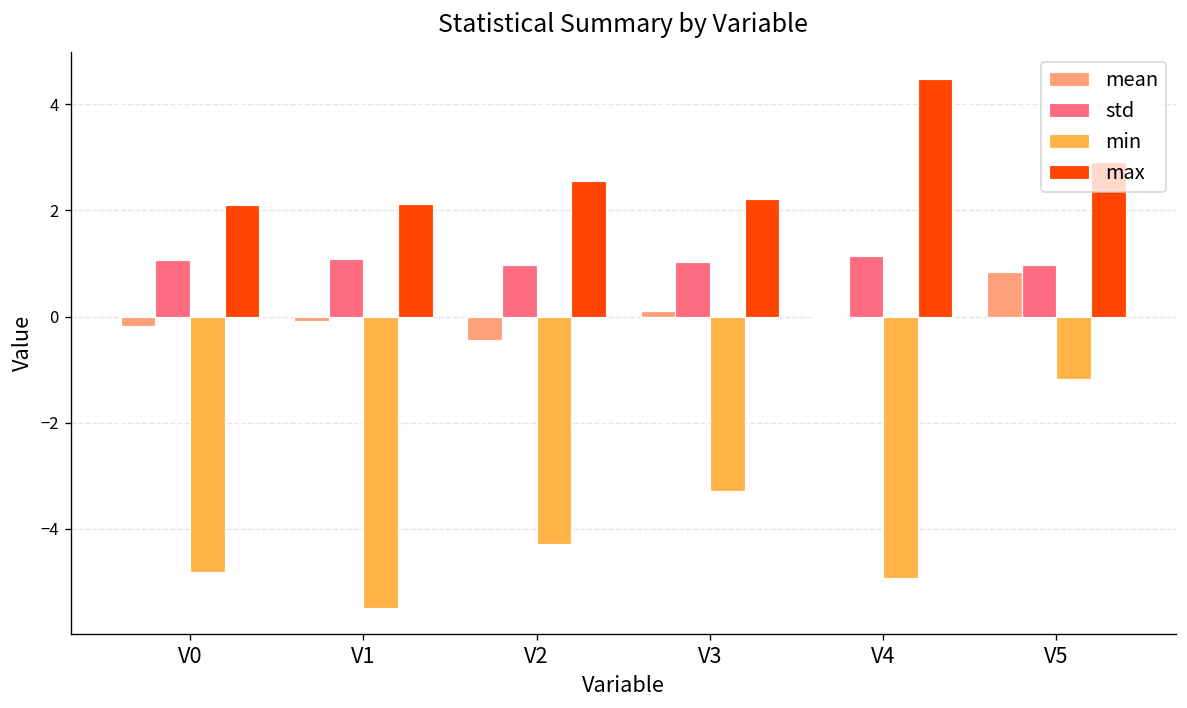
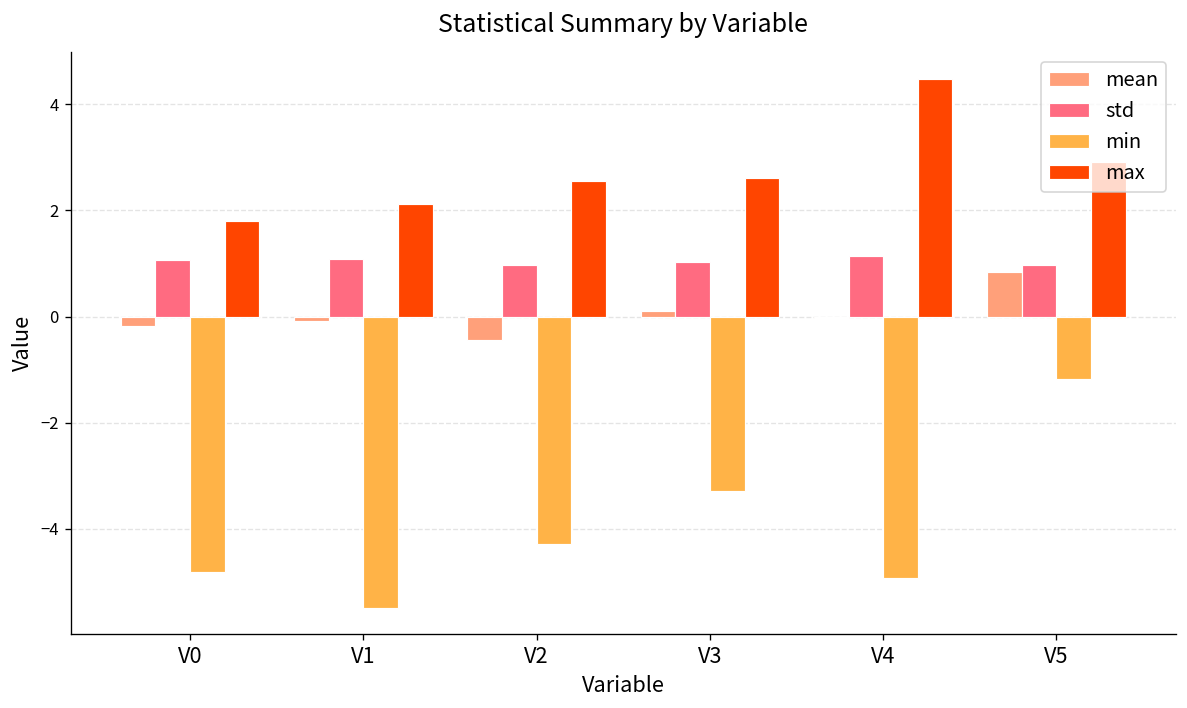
  {
    "max": {
-     "V0": 2.1,
+     "V0": 1.8,
      "V1": 2.1,
      "V2": 2.5,
-     "V3": 2.2,
+     "V3": 2.6,
      "V4": 4.5
    }
  }
